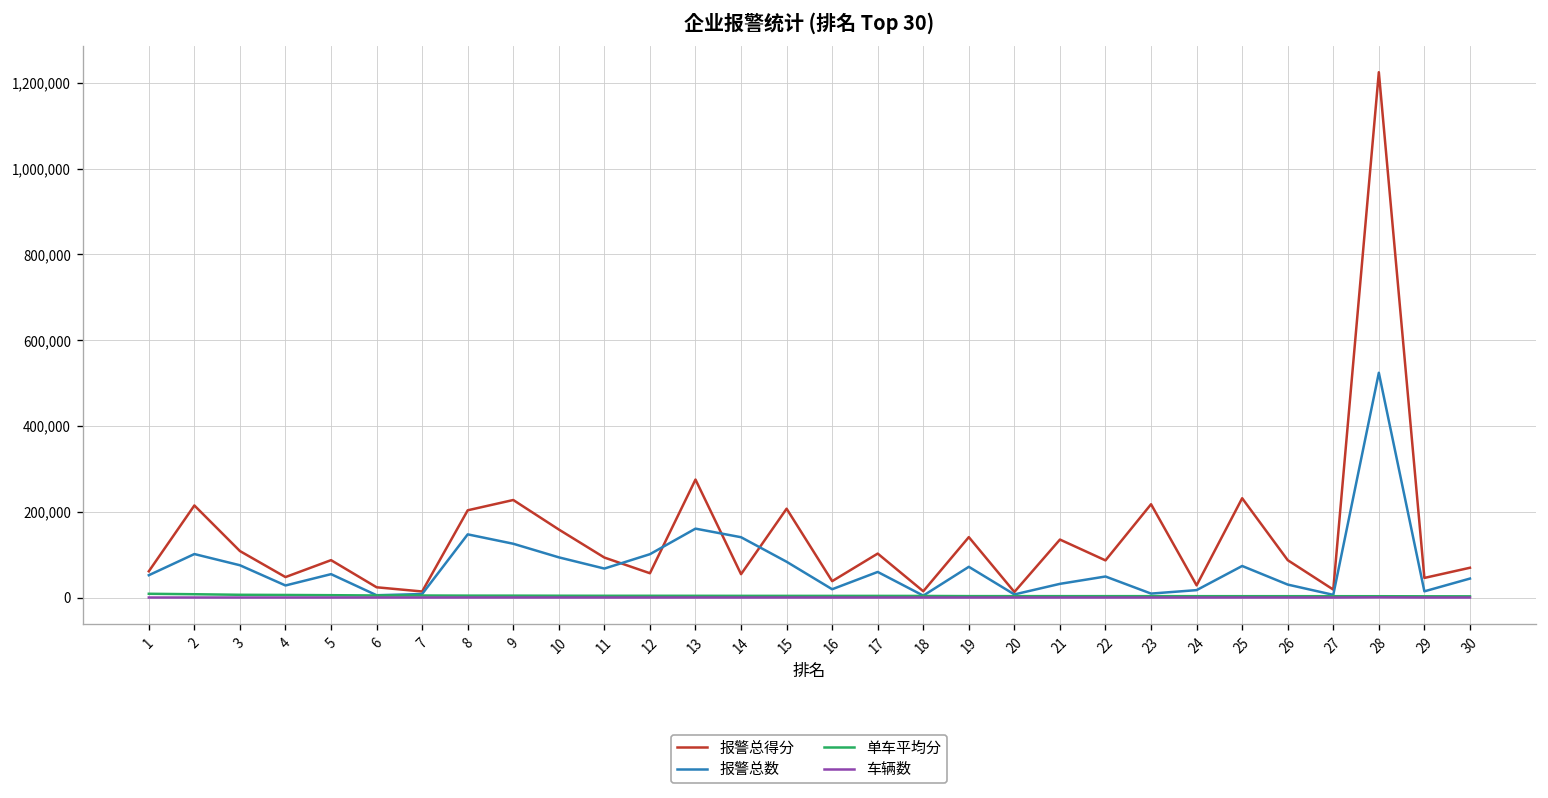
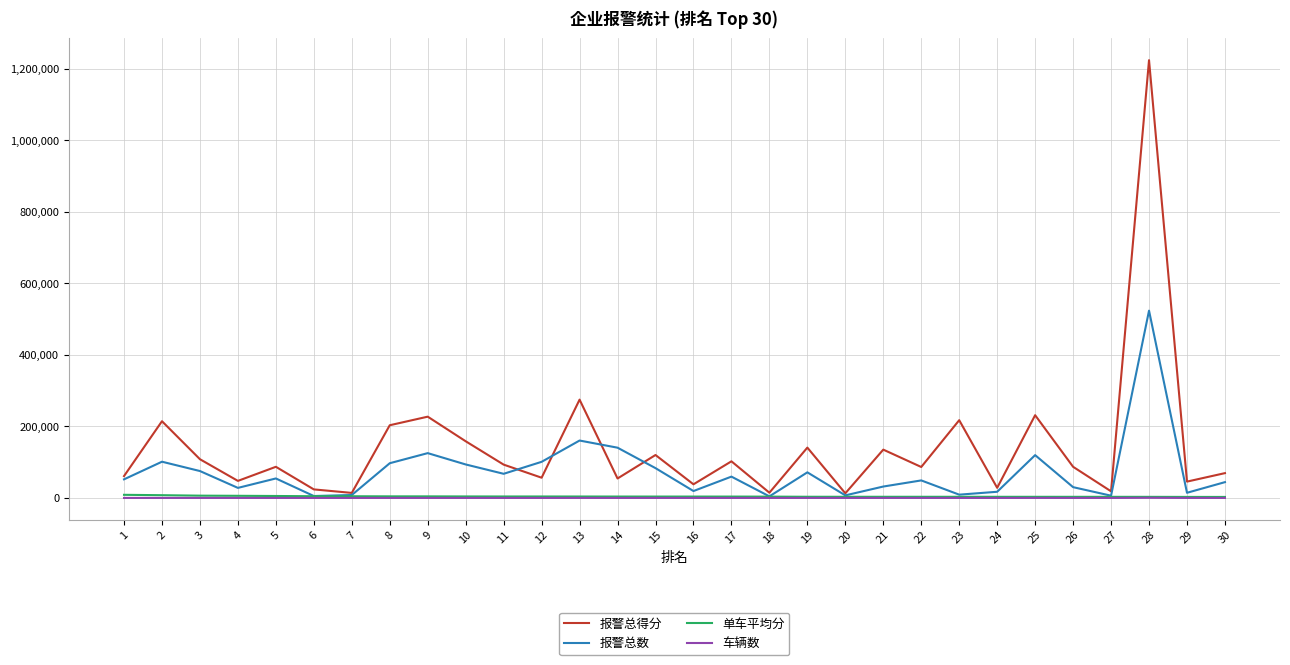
  {
    "报警总得分": {
      "1": "60,000",
      "2": "210,000",
      "3": "110,000",
      "4": "50,000",
      "5": "90,000",
      "6": "20,000",
      "8": "200,000",
      "9": "230,000",
      "10": "160,000",
      "11": "90,000",
      "12": "60,000",
      "13": "280,000",
      "14": "50,000",
-     "15": "210,000",
+     "15": "120,000",
      "16": "40,000",
      "17": "100,000",
      "18": "10,000",
      "19": "140,000",
      "21": "140,000",
      "22": "90,000",
      "23": "220,000",
      "24": "30,000",
      "25": "230,000",
      "26": "90,000",
      "27": "20,000",
      "28": "1,220,000",
      "29": "50,000",
      "30": "70,000"
    },
    "报警总数": {
      "1": "50,000",
      "2": "100,000",
      "3": "80,000",
      "4": "30,000",
      "5": "50,000",
-     "8": "150,000",
+     "8": "100,000",
      "9": "130,000",
      "10": "90,000",
      "11": "70,000",
      "12": "100,000",
      "13": "160,000",
      "14": "140,000",
      "15": "80,000",
      "16": "20,000",
      "17": "60,000",
      "19": "70,000",
      "21": "30,000",
      "22": "50,000",
      "24": "20,000",
-     "25": "70,000",
+     "25": "120,000",
      "26": "30,000",
      "28": "520,000",
      "29": "10,000",
      "30": "40,000"
    },
    "单车平均分": {
      "1": "10,000",
      "2": "10,000"
    },
    "车辆数": {
      "1": "0",
      "2": "0"
    }
  }
